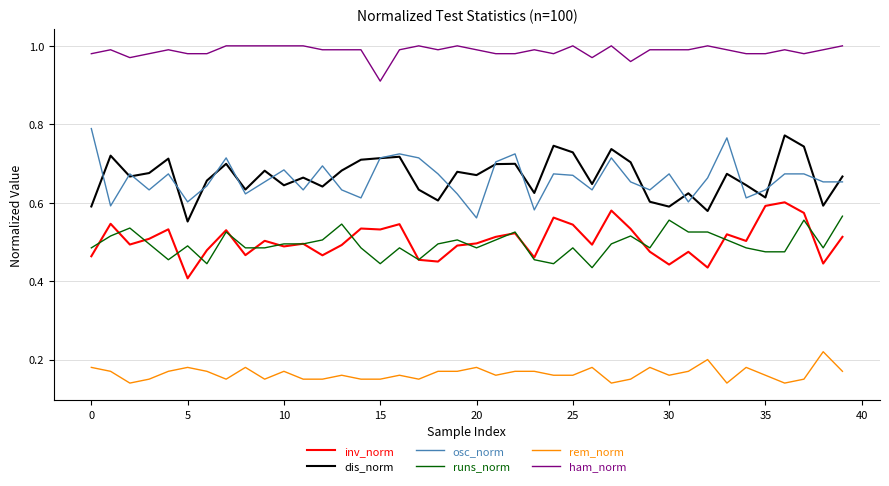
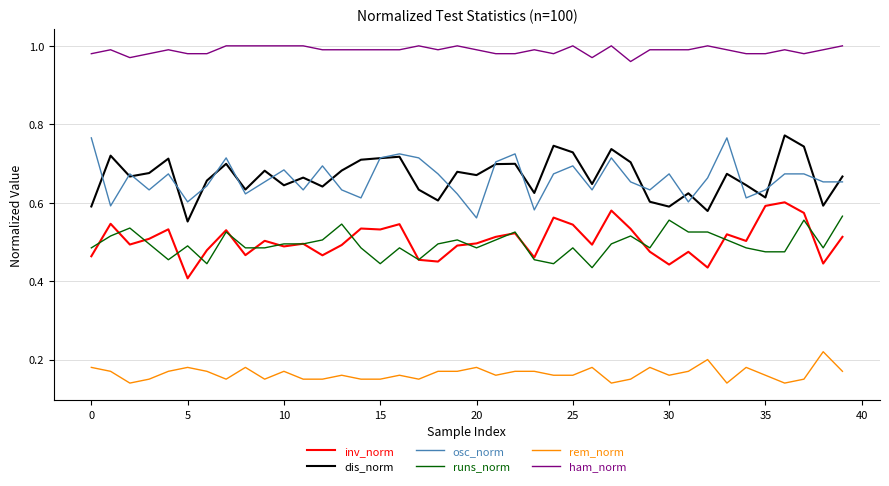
  {
    "inv_norm": {
      "0": 0.46,
      "5": 0.41,
      "15": 0.53,
      "20": 0.50,
      "25": 0.54,
      "30": 0.44,
      "35": 0.59
    },
    "dis_norm": {
      "0": 0.59,
      "5": 0.55,
      "10": 0.64,
      "20": 0.67,
      "25": 0.73,
      "30": 0.59,
      "35": 0.61
    },
    "osc_norm": {
-     "0": 0.79,
+     "0": 0.77,
      "5": 0.60,
      "10": 0.68,
      "20": 0.56,
-     "25": 0.67,
+     "25": 0.69,
      "30": 0.67,
      "35": 0.63
    },
    "runs_norm": {
      "0": 0.48,
      "5": 0.49,
      "15": 0.44,
      "20": 0.48,
      "25": 0.48,
      "30": 0.56,
      "35": 0.47
    },
    "rem_norm": {
      "0": 0.18,
      "5": 0.18,
      "10": 0.17,
      "15": 0.15,
      "20": 0.18,
      "25": 0.16,
      "30": 0.16,
      "35": 0.16
    },
    "ham_norm": {
      "0": 0.98,
      "5": 0.98,
      "10": 1.00,
-     "15": 0.91,
+     "15": 0.99,
      "20": 0.99,
      "25": 1.00,
      "30": 0.99,
      "35": 0.98
    }
  }
